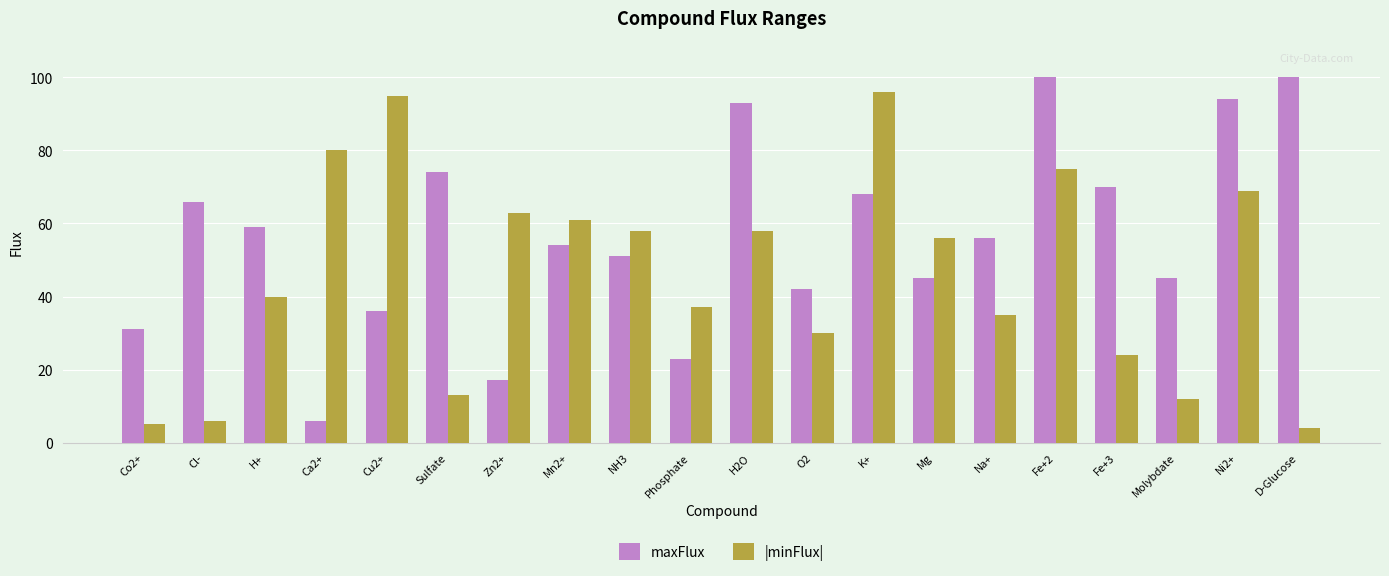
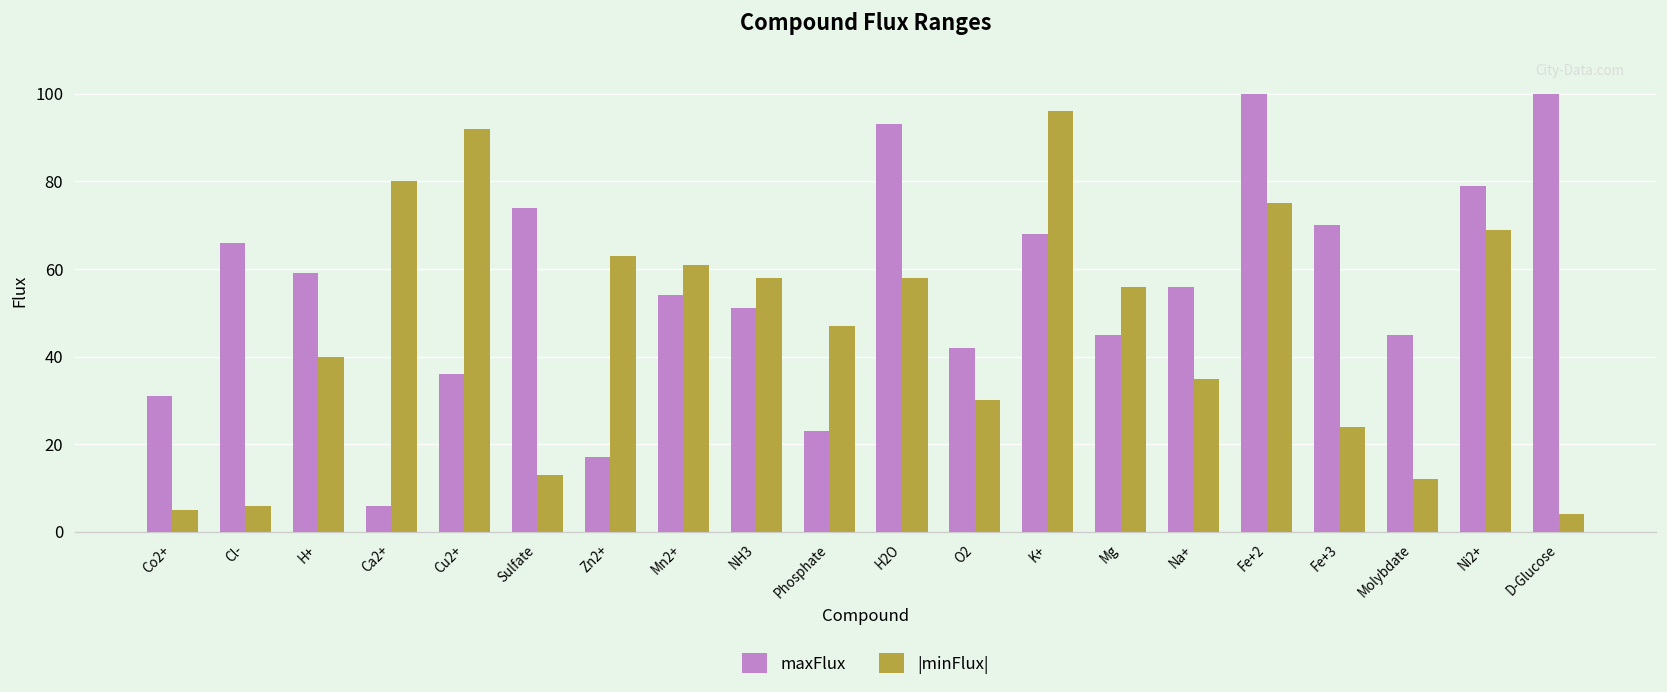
  {
    "maxFlux": {
      "Co2+": 31,
      "Cl-": 66,
      "H+": 59,
      "Ca2+": 6,
      "Cu2+": 36,
      "Sulfate": 74,
      "Zn2+": 17,
      "Mn2+": 54,
      "NH3": 51,
      "Phosphate": 23,
      "H2O": 93,
      "O2": 42,
      "K+": 68,
      "Mg": 45,
      "Na+": 56,
      "Fe+2": 100,
      "Fe+3": 70,
      "Molybdate": 45,
-     "Ni2+": 94,
+     "Ni2+": 79,
      "D-Glucose": 100
    },
    "|minFlux|": {
      "Co2+": 5,
      "Cl-": 6,
      "H+": 40,
      "Ca2+": 80,
-     "Cu2+": 95,
+     "Cu2+": 92,
      "Sulfate": 13,
      "Zn2+": 63,
      "Mn2+": 61,
      "NH3": 58,
-     "Phosphate": 37,
+     "Phosphate": 47,
      "H2O": 58,
      "O2": 30,
      "K+": 96,
      "Mg": 56,
      "Na+": 35,
      "Fe+2": 75,
      "Fe+3": 24,
      "Molybdate": 12,
      "Ni2+": 69,
      "D-Glucose": 4
    }
  }
